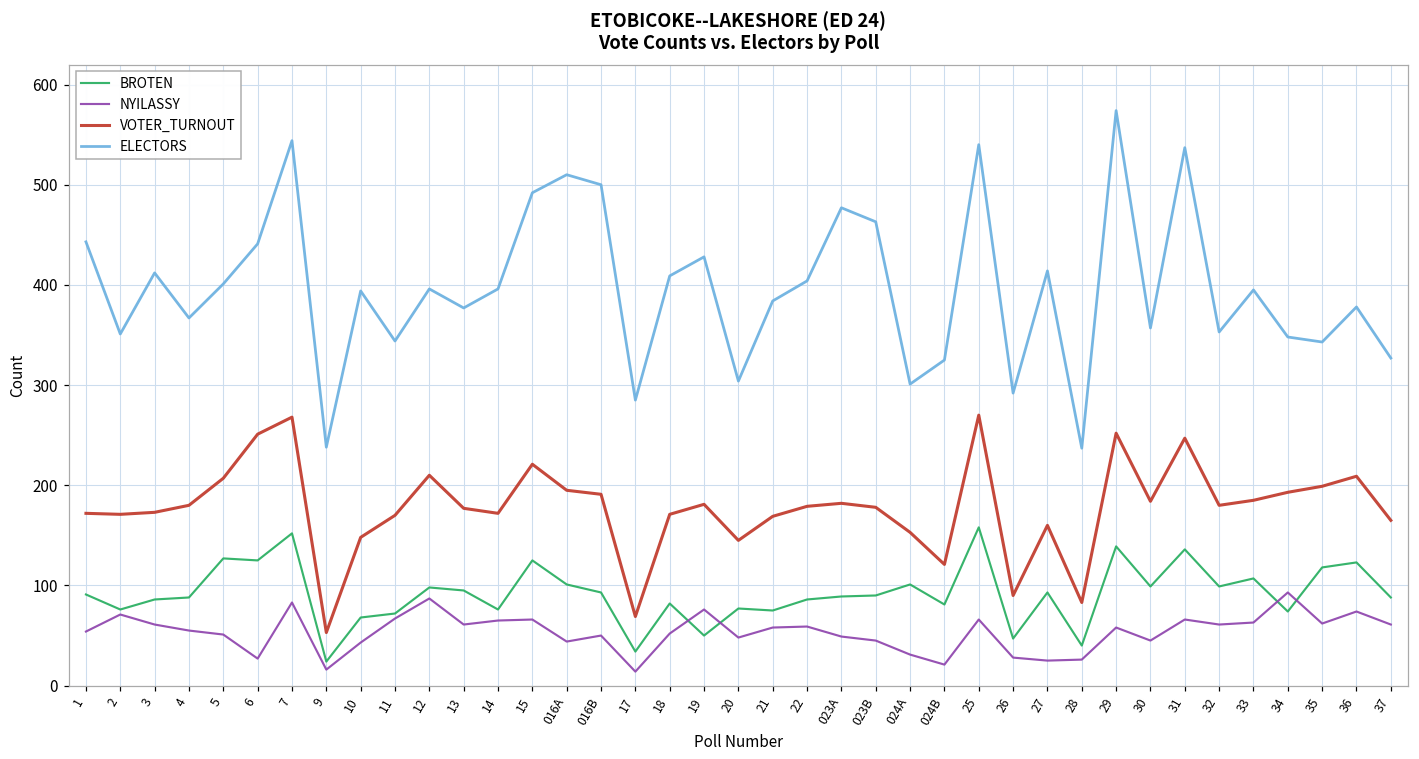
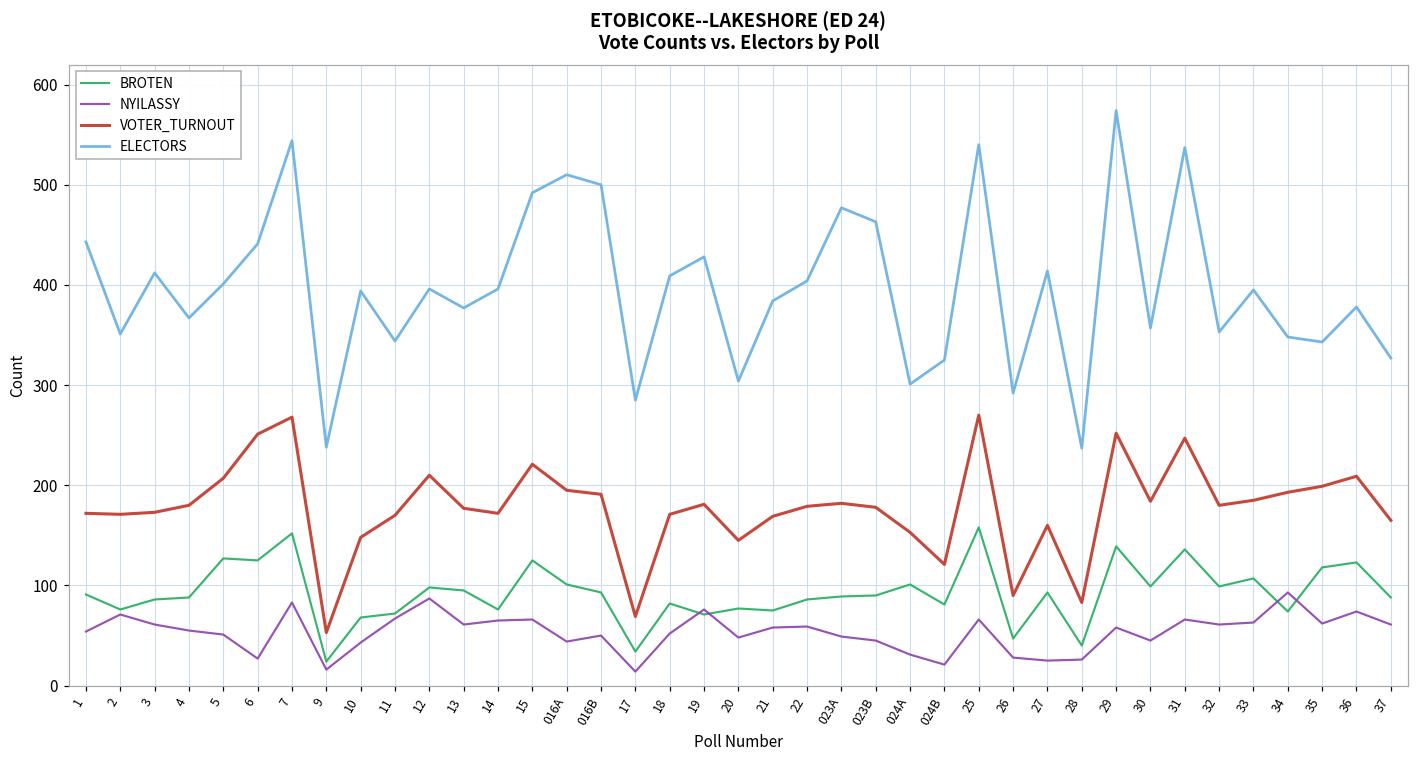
  {
    "BROTEN": {
      "1": 90,
      "2": 80,
      "3": 90,
      "4": 90,
      "5": 130,
      "6": 130,
      "7": 150,
      "9": 20,
      "10": 70,
      "11": 70,
      "12": 100,
      "13": 100,
      "14": 80,
      "15": 130,
      "016A": 100,
      "016B": 90,
      "17": 30,
      "18": 80,
-     "19": 50,
+     "19": 70,
      "20": 80,
      "21": 80,
      "22": 90,
      "023A": 90,
      "023B": 90,
      "024A": 100,
      "024B": 80,
      "25": 160,
      "26": 50,
      "27": 90,
      "28": 40,
      "29": 140,
      "30": 100,
      "31": 140,
      "32": 100,
      "33": 110,
      "34": 70,
      "35": 120,
      "36": 120,
      "37": 90
    },
    "NYILASSY": {
      "1": 50,
      "2": 70,
      "3": 60,
      "4": 60,
      "5": 50,
      "6": 30,
      "7": 80,
      "9": 20,
      "10": 40,
      "11": 70,
      "12": 90,
      "13": 60,
      "14": 70,
      "15": 70,
      "016A": 40,
      "016B": 50,
      "17": 10,
      "18": 50,
      "19": 80,
      "20": 50,
      "21": 60,
      "22": 60,
      "023A": 50,
      "023B": 50,
      "024A": 30,
      "024B": 20,
      "25": 70,
      "26": 30,
      "27": 30,
      "28": 30,
      "29": 60,
      "30": 50,
      "31": 70,
      "32": 60,
      "33": 60,
      "34": 90,
      "35": 60,
      "36": 70,
      "37": 60
    },
    "VOTER_TURNOUT": {
      "1": 170,
      "2": 170,
      "3": 170,
      "4": 180,
      "5": 210,
      "6": 250,
      "7": 270,
      "9": 50,
      "10": 150,
      "11": 170,
      "12": 210,
      "13": 180,
      "14": 170,
      "15": 220,
      "016A": 200,
      "016B": 190,
      "17": 70,
      "18": 170,
      "19": 180,
      "20": 150,
      "21": 170,
      "22": 180,
      "023A": 180,
      "023B": 180,
      "024A": 150,
      "024B": 120,
      "25": 270,
      "26": 90,
      "27": 160,
      "28": 80,
      "29": 250,
      "30": 180,
      "31": 250,
      "32": 180,
      "33": 190,
      "34": 190,
      "35": 200,
      "36": 210,
      "37": 170
    },
    "ELECTORS": {
      "1": 440,
      "2": 350,
      "3": 410,
      "4": 370,
      "5": 400,
      "6": 440,
      "7": 540,
      "9": 240,
      "10": 390,
      "11": 340,
      "12": 400,
      "13": 380,
      "14": 400,
      "15": 490,
      "016A": 510,
      "016B": 500,
      "17": 290,
      "18": 410,
      "19": 430,
      "20": 300,
      "21": 380,
      "22": 400,
      "023A": 480,
      "023B": 460,
      "024A": 300,
      "024B": 330,
      "25": 540,
      "26": 290,
      "27": 410,
      "28": 240,
      "29": 570,
      "30": 360,
      "31": 540,
      "32": 350,
      "33": 400,
      "34": 350,
      "35": 340,
      "36": 380,
      "37": 330
    }
  }
